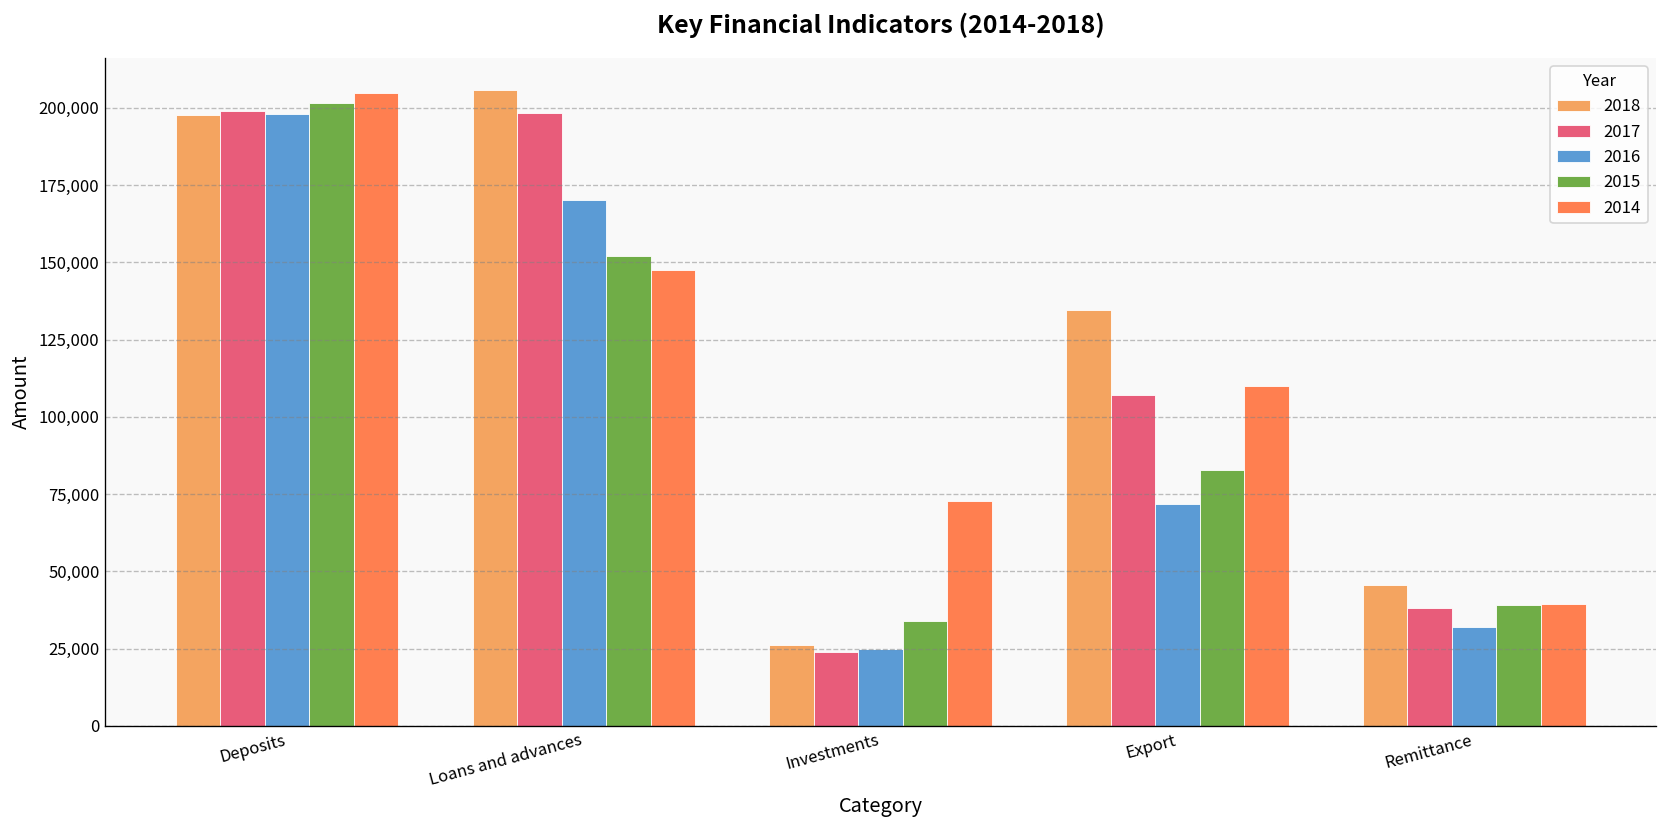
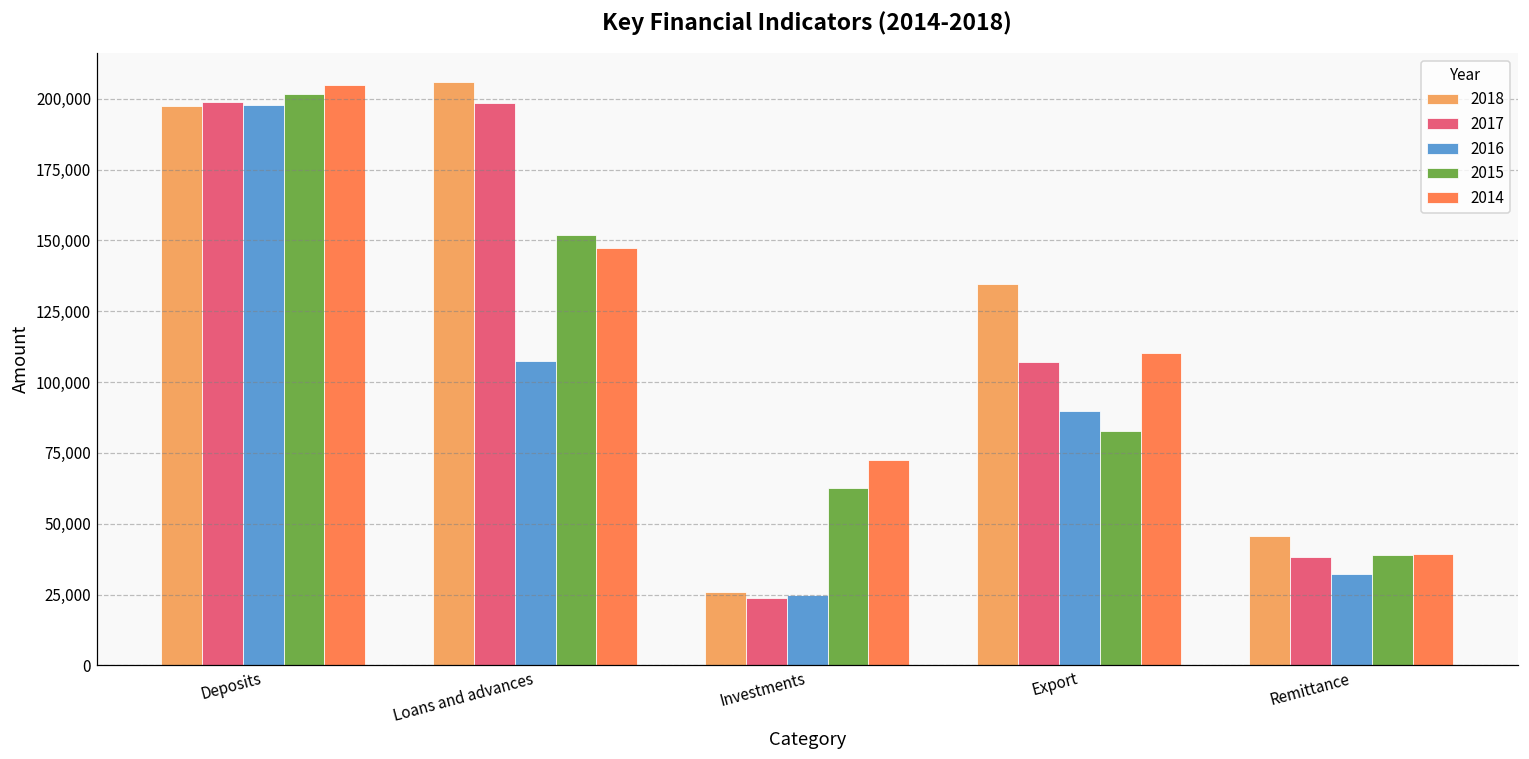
  {
    "2016": {
      "Deposits": "198,000",
-     "Loans and advances": "170,000",
+     "Loans and advances": "107,000",
      "Investments": "25,000",
-     "Export": "72,000",
+     "Export": "90,000",
      "Remittance": "32,000"
    },
    "2015": {
      "Deposits": "202,000",
      "Loans and advances": "152,000",
-     "Investments": "34,000",
+     "Investments": "63,000",
      "Export": "83,000",
      "Remittance": "39,000"
    }
  }
